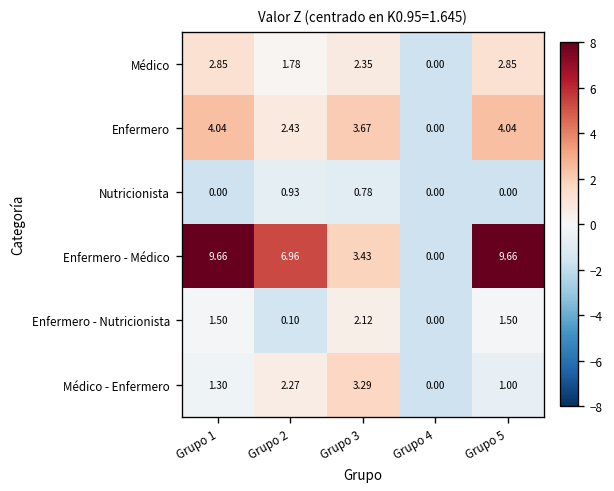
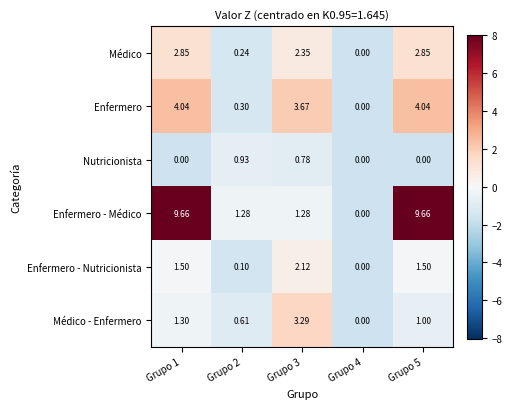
  {
    "Médico": {
      "Grupo 1": 2.85,
-     "Grupo 2": 1.78,
+     "Grupo 2": 0.24,
      "Grupo 3": 2.35,
      "Grupo 4": 0.00,
      "Grupo 5": 2.85
    },
    "Enfermero": {
      "Grupo 1": 4.04,
-     "Grupo 2": 2.43,
+     "Grupo 2": 0.30,
      "Grupo 3": 3.67,
      "Grupo 4": 0.00,
      "Grupo 5": 4.04
    },
    "Nutricionista": {
      "Grupo 1": 0.00,
      "Grupo 2": 0.93,
      "Grupo 3": 0.78,
      "Grupo 4": 0.00,
      "Grupo 5": 0.00
    },
    "Enfermero - Médico": {
      "Grupo 1": 9.66,
-     "Grupo 2": 6.96,
-     "Grupo 3": 3.43,
+     "Grupo 2": 1.28,
+     "Grupo 3": 1.28,
      "Grupo 4": 0.00,
      "Grupo 5": 9.66
    },
    "Enfermero - Nutricionista": {
      "Grupo 1": 1.50,
      "Grupo 2": 0.10,
      "Grupo 3": 2.12,
      "Grupo 4": 0.00,
      "Grupo 5": 1.50
    },
    "Médico - Enfermero": {
      "Grupo 1": 1.30,
-     "Grupo 2": 2.27,
+     "Grupo 2": 0.61,
      "Grupo 3": 3.29,
      "Grupo 4": 0.00,
      "Grupo 5": 1.00
    }
  }
